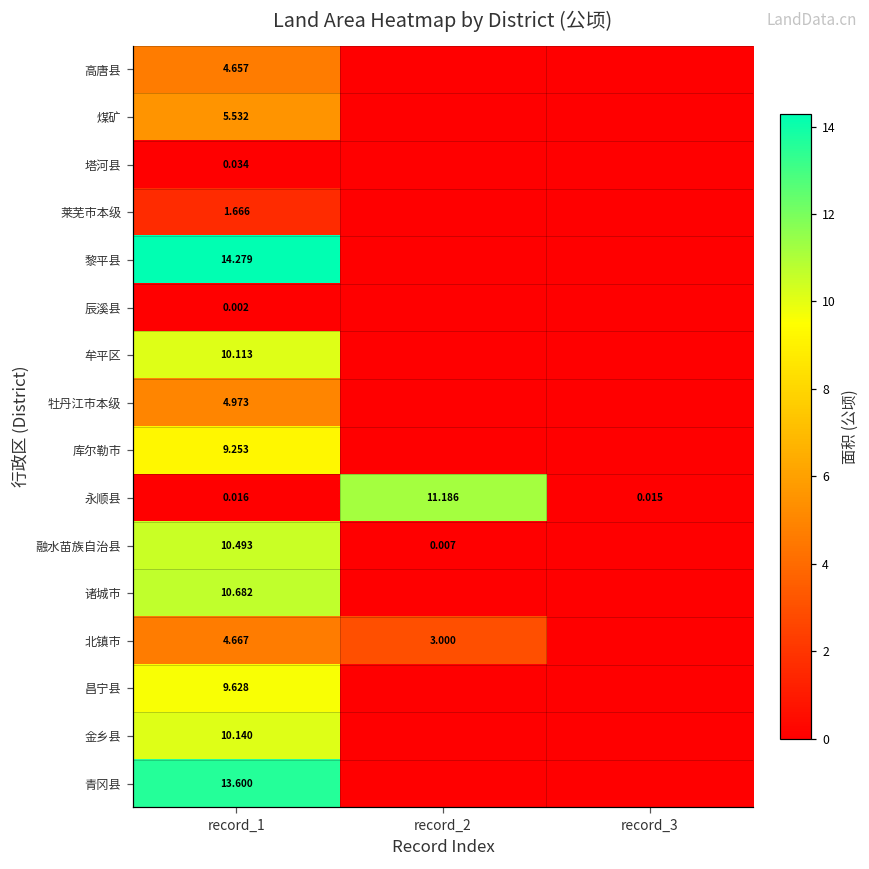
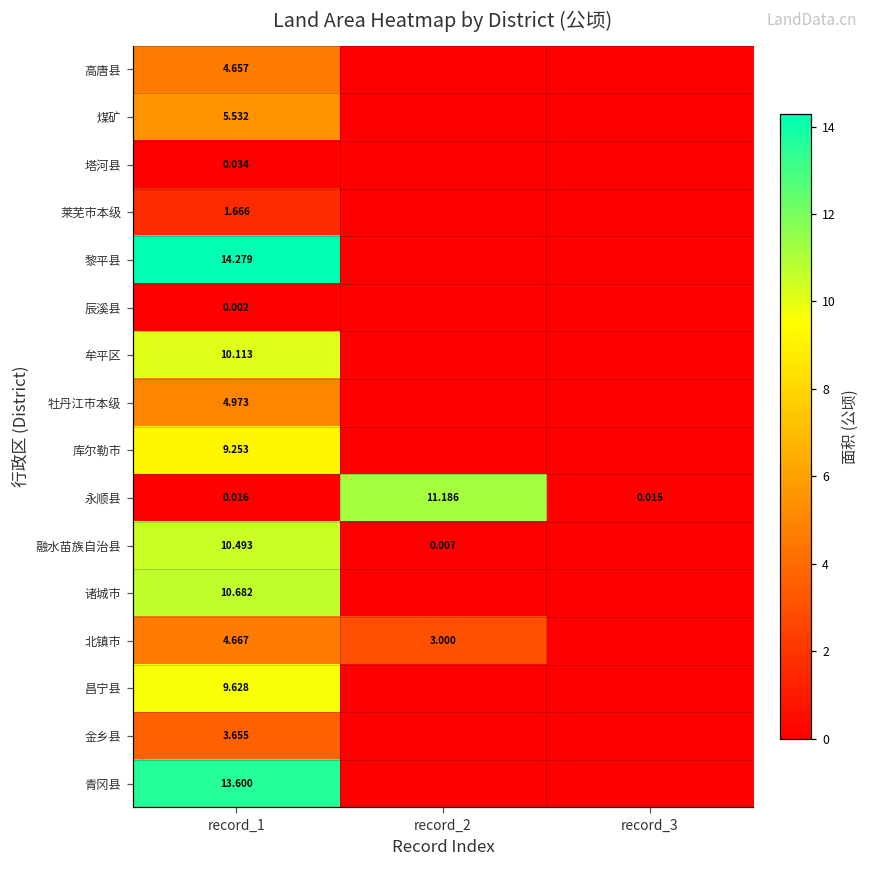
  {
    "高唐县": {
      "record_1": 4.657
    },
    "煤矿": {
      "record_1": 5.532
    },
    "塔河县": {
      "record_1": 0.034
    },
    "莱芜市本级": {
      "record_1": 1.666
    },
    "黎平县": {
      "record_1": 14.279
    },
    "辰溪县": {
      "record_1": 0.002
    },
    "牟平区": {
      "record_1": 10.113
    },
    "牡丹江市本级": {
      "record_1": 4.973
    },
    "库尔勒市": {
      "record_1": 9.253
    },
    "永顺县": {
      "record_1": 0.016,
      "record_2": 11.186,
      "record_3": 0.015
    },
    "融水苗族自治县": {
      "record_1": 10.493,
      "record_2": 0.007
    },
    "诸城市": {
      "record_1": 10.682
    },
    "北镇市": {
      "record_1": 4.667,
      "record_2": 3.000
    },
    "昌宁县": {
      "record_1": 9.628
    },
    "金乡县": {
-     "record_1": 10.140
+     "record_1": 3.655
    },
    "青冈县": {
      "record_1": 13.600
    }
  }
